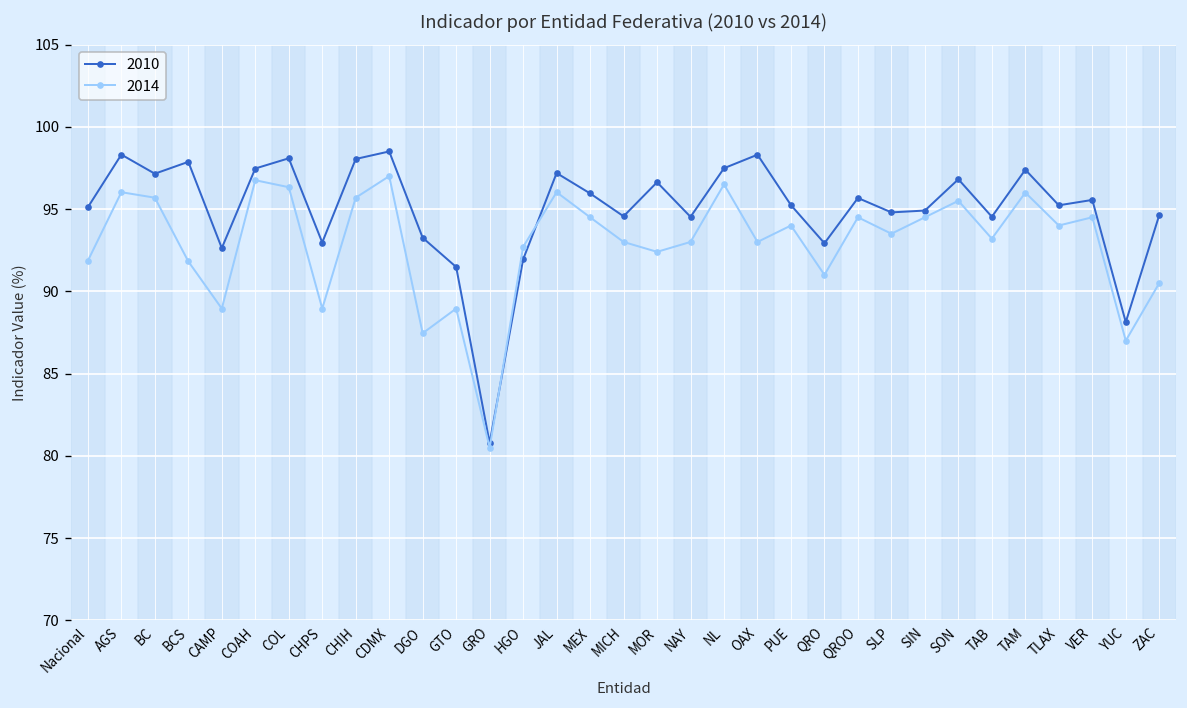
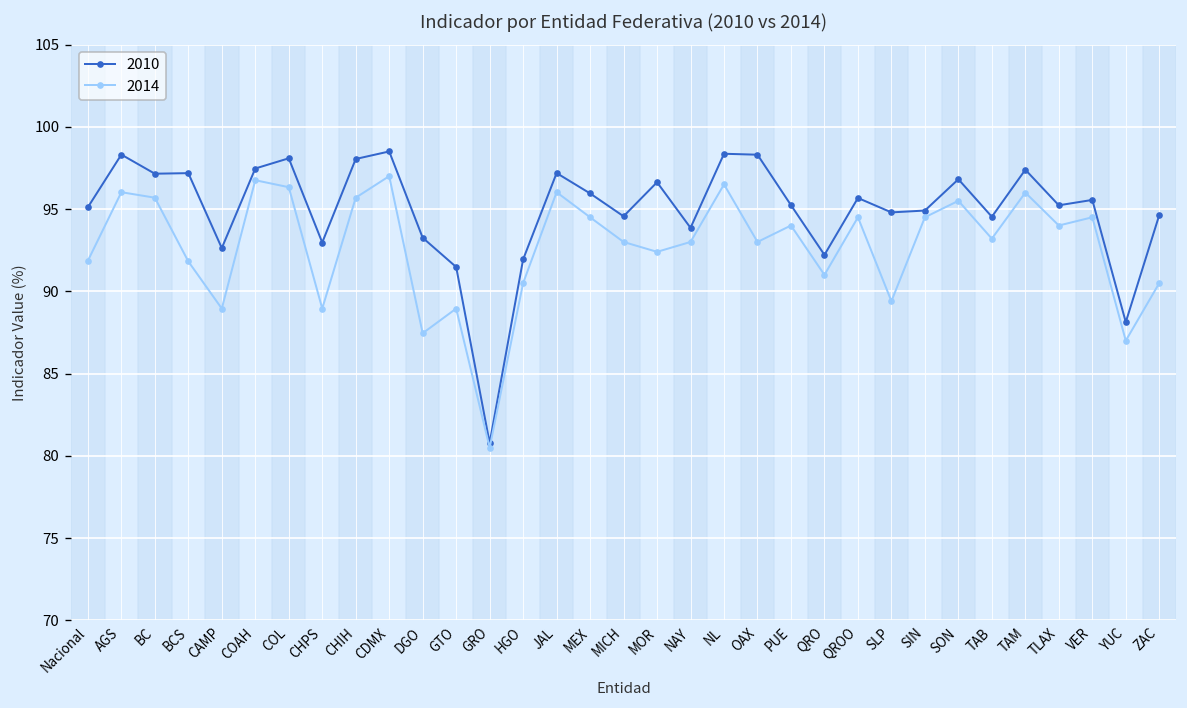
  {
    "2010": {
      "Nacional": 95.1,
      "AGS": 98.3,
      "BC": 97.1,
-     "BCS": 97.9,
+     "BCS": 97.2,
      "CAMP": 92.6,
      "COAH": 97.5,
      "COL": 98.1,
      "CHPS": 93.0,
      "CHIH": 98.0,
      "CDMX": 98.5,
      "DGO": 93.3,
      "GTO": 91.5,
      "GRO": 80.8,
      "HGO": 91.9,
      "JAL": 97.2,
      "MEX": 96.0,
      "MICH": 94.6,
      "MOR": 96.6,
-     "NAY": 94.5,
-     "NL": 97.5,
+     "NAY": 93.9,
+     "NL": 98.4,
      "OAX": 98.3,
      "PUE": 95.2,
-     "QRO": 92.9,
+     "QRO": 92.2,
      "QROO": 95.7,
      "SLP": 94.8,
      "SIN": 94.9,
      "SON": 96.8,
      "TAB": 94.5,
      "TAM": 97.4,
      "TLAX": 95.2,
      "VER": 95.6,
      "YUC": 88.1,
      "ZAC": 94.6
    },
    "2014": {
      "Nacional": 91.9,
      "AGS": 96.0,
      "BC": 95.7,
      "BCS": 91.8,
      "CAMP": 89.0,
      "COAH": 96.8,
      "COL": 96.3,
      "CHPS": 89.0,
      "CHIH": 95.7,
      "CDMX": 97.0,
      "DGO": 87.5,
      "GTO": 89.0,
      "GRO": 80.5,
-     "HGO": 92.7,
+     "HGO": 90.5,
      "JAL": 96.0,
      "MEX": 94.5,
      "MICH": 93.0,
      "MOR": 92.4,
      "NAY": 93.0,
      "NL": 96.5,
      "OAX": 93.0,
      "PUE": 94.0,
      "QRO": 91.0,
      "QROO": 94.5,
-     "SLP": 93.5,
+     "SLP": 89.4,
      "SIN": 94.5,
      "SON": 95.5,
      "TAB": 93.2,
      "TAM": 96.0,
      "TLAX": 94.0,
      "VER": 94.5,
      "YUC": 87.0,
      "ZAC": 90.5
    }
  }
